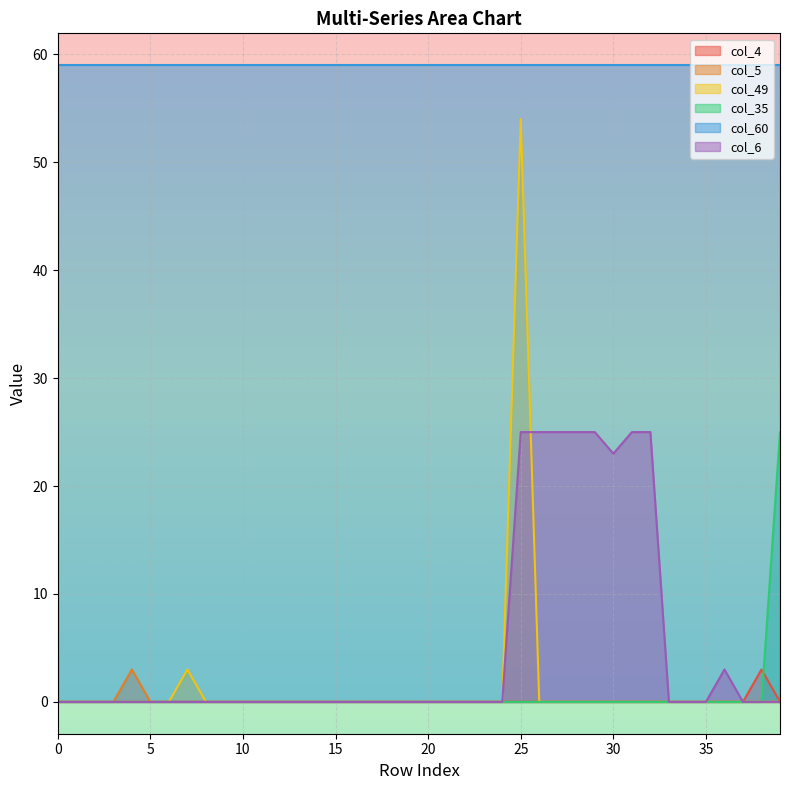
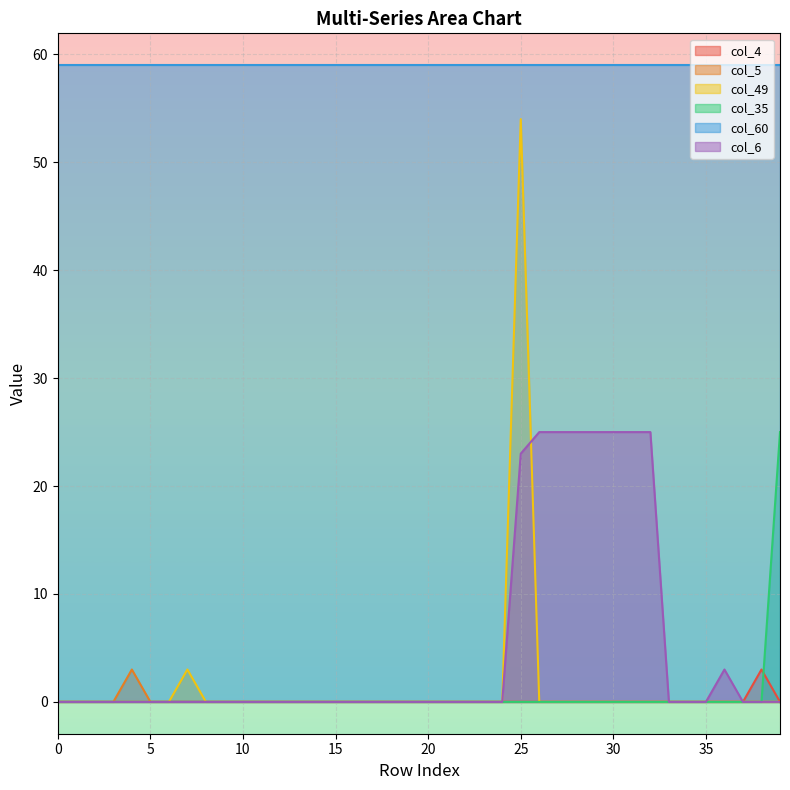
  {
    "col_60": {
      "0": 59,
      "5": 59,
      "10": 59,
      "15": 59,
      "20": 59,
      "25": 59,
      "30": 59
    },
    "col_6": {
-     "25": 25,
-     "30": 23
+     "25": 23,
+     "30": 25
    }
  }
